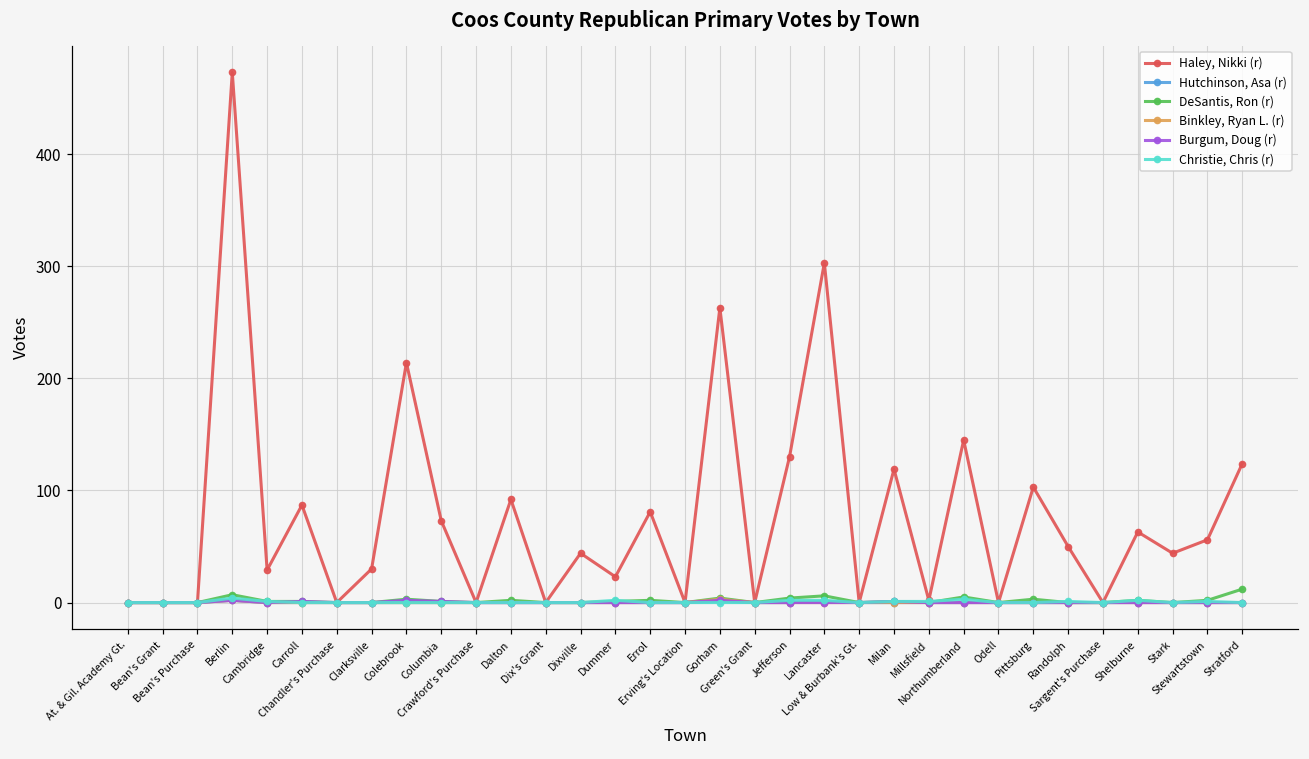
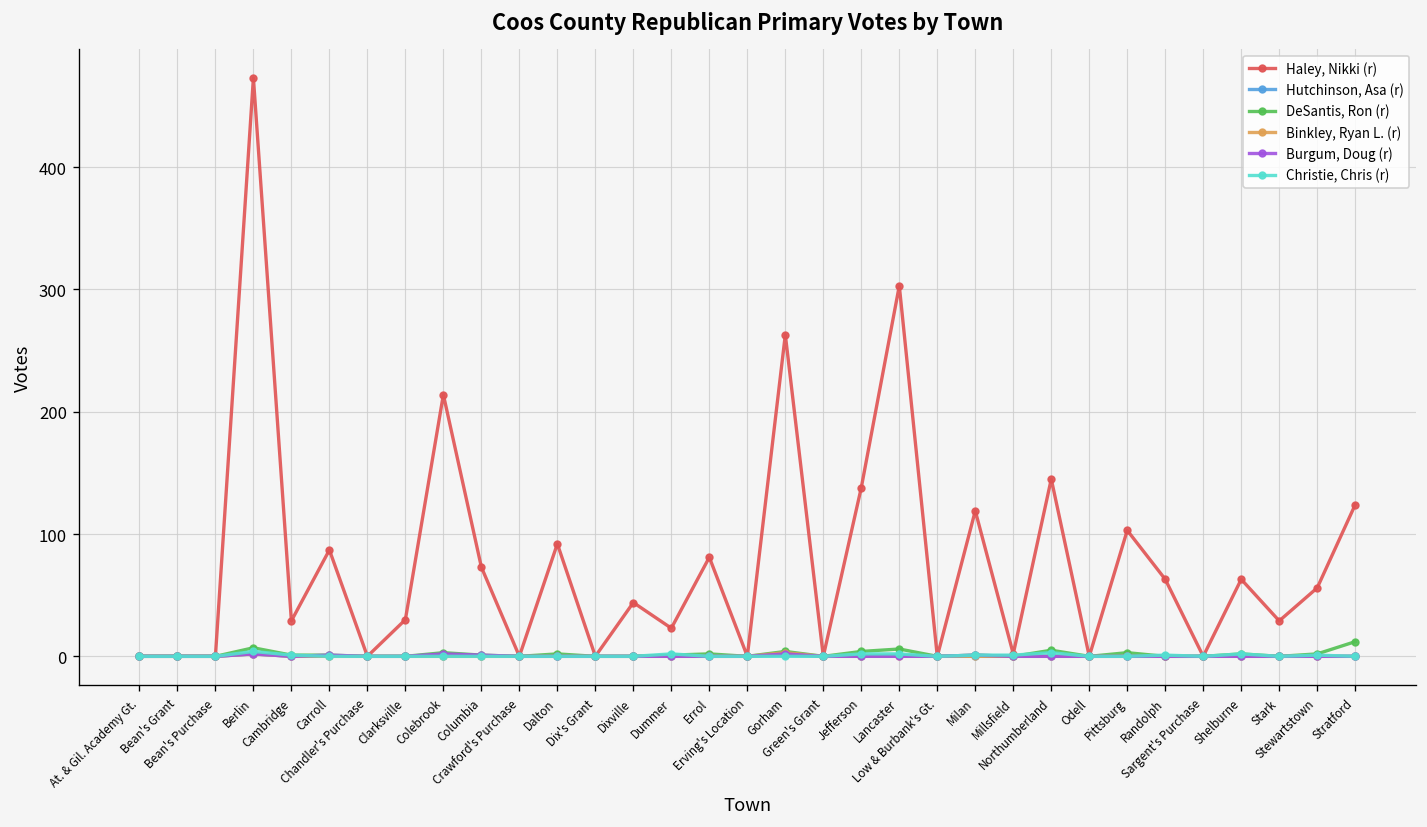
  {
    "Haley, Nikki (r)": {
      "Berlin": 473,
      "Cambridge": 29,
      "Carroll": 87,
      "Clarksville": 30,
      "Colebrook": 214,
      "Columbia": 73,
      "Dalton": 92,
      "Dixville": 44,
      "Dummer": 23,
      "Errol": 81,
      "Gorham": 263,
-     "Jefferson": 130,
+     "Jefferson": 138,
      "Lancaster": 303,
      "Milan": 119,
      "Northumberland": 145,
      "Pittsburg": 103,
-     "Randolph": 50,
+     "Randolph": 63,
      "Shelburne": 63,
-     "Stark": 44,
+     "Stark": 29,
      "Stewartstown": 56,
      "Stratford": 124
    },
    "DeSantis, Ron (r)": {
      "Berlin": 7,
      "Lancaster": 6,
      "Pittsburg": 3,
      "Stratford": 12
    }
  }
